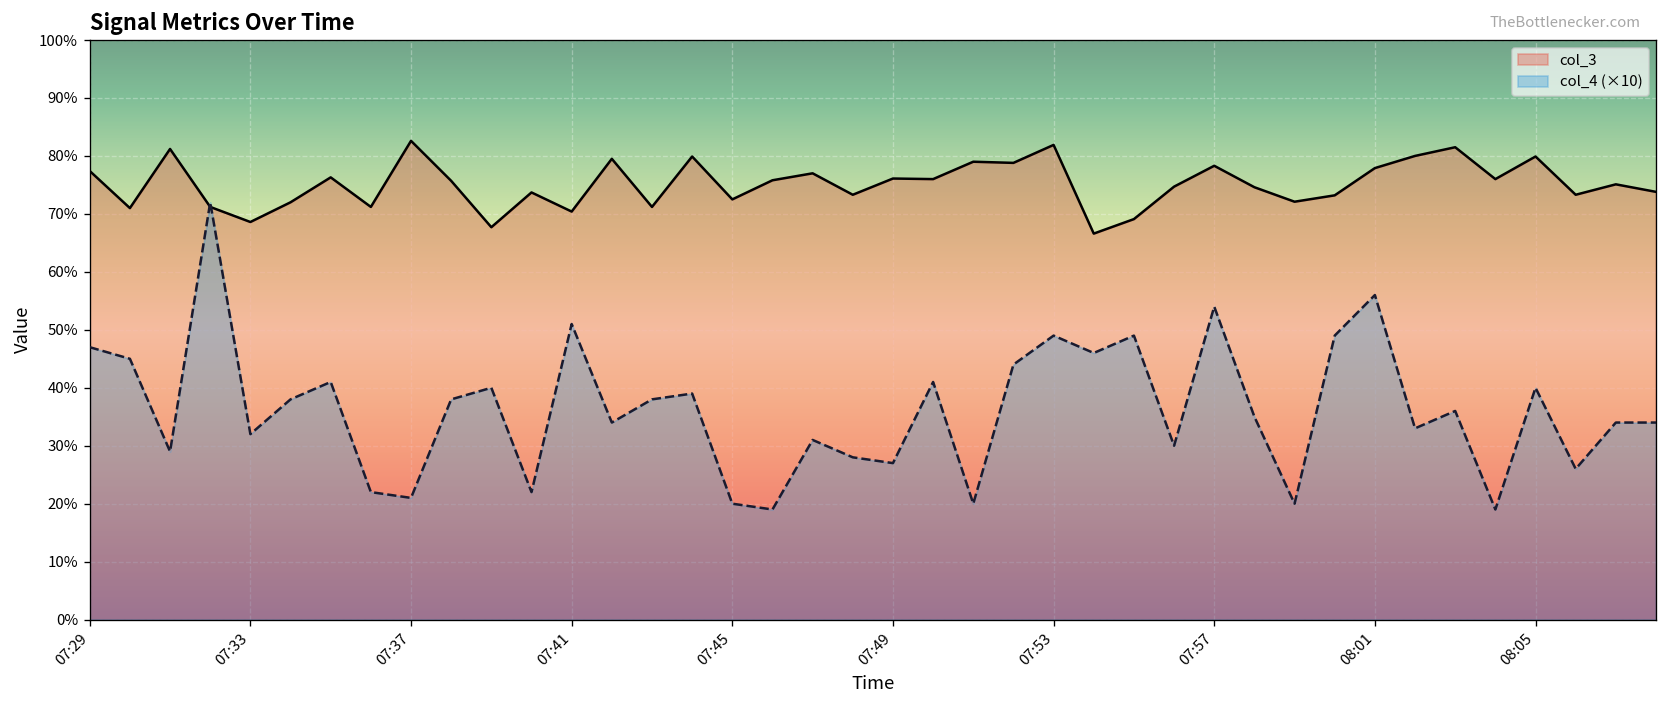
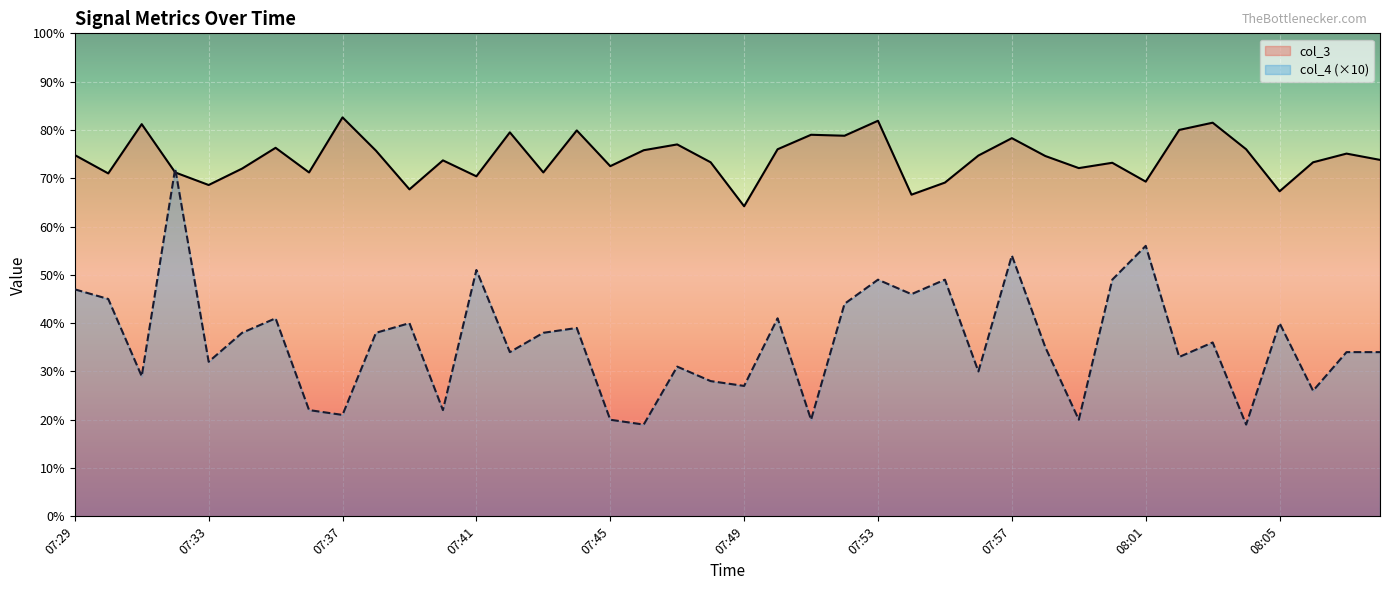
  {
    "col_3": {
-     "07:29": "77%",
+     "07:29": "75%",
      "07:33": "69%",
      "07:37": "83%",
      "07:41": "70%",
      "07:45": "73%",
-     "07:49": "76%",
+     "07:49": "64%",
      "07:53": "82%",
      "07:57": "78%",
-     "08:01": "78%",
-     "08:05": "80%"
+     "08:01": "69%",
+     "08:05": "67%"
    },
    "col_4 (×10)": {
      "07:29": "47%",
      "07:33": "32%",
      "07:37": "21%",
      "07:41": "51%",
      "07:45": "20%",
      "07:49": "27%",
      "07:53": "49%",
      "07:57": "54%",
      "08:01": "56%",
      "08:05": "40%"
    }
  }
